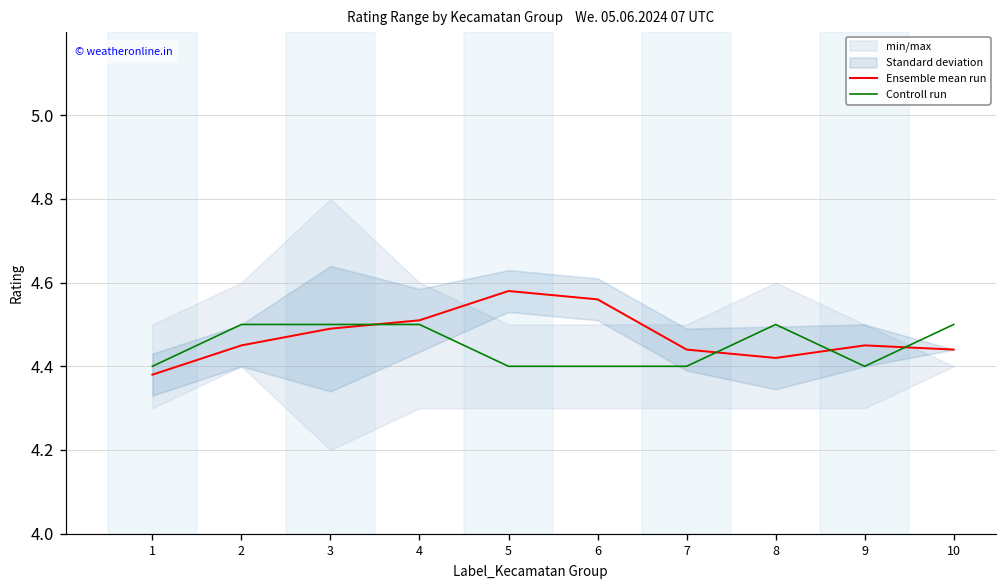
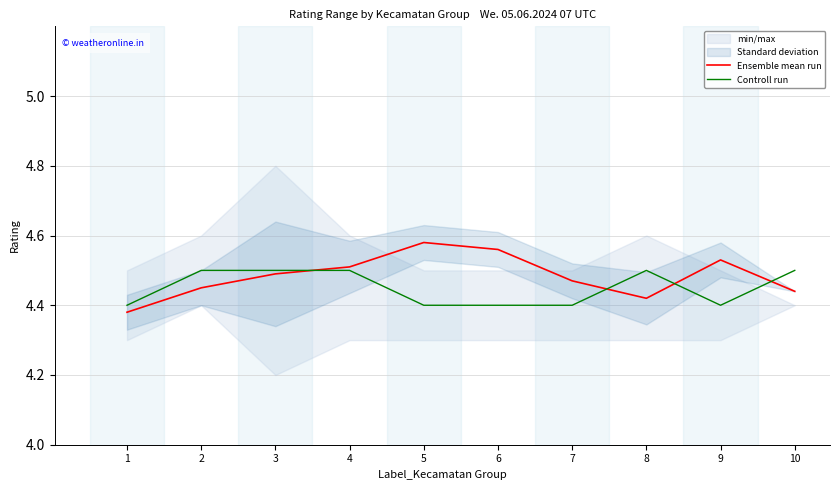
  {
    "Ensemble mean run": {
      "1": 4.38,
      "2": 4.45,
      "3": 4.49,
      "4": 4.51,
      "5": 4.58,
      "6": 4.56,
-     "7": 4.44,
+     "7": 4.47,
      "8": 4.42,
-     "9": 4.45
+     "9": 4.53
    },
    "Controll run": {
      "1": 4.40,
      "3": 4.50,
      "4": 4.50,
      "5": 4.40,
      "6": 4.40,
      "7": 4.40,
      "9": 4.40,
      "10": 4.50
    }
  }
